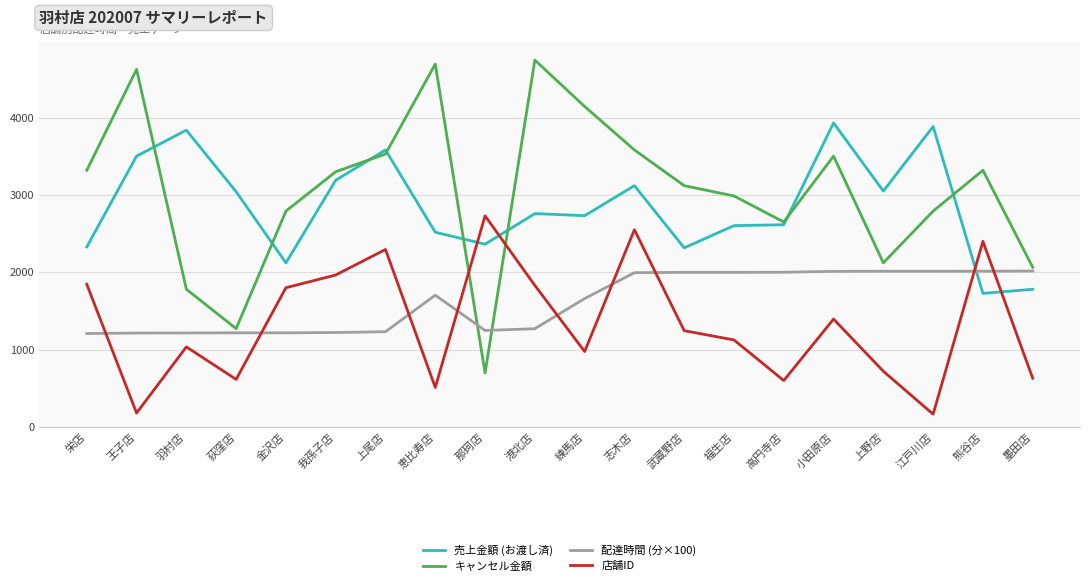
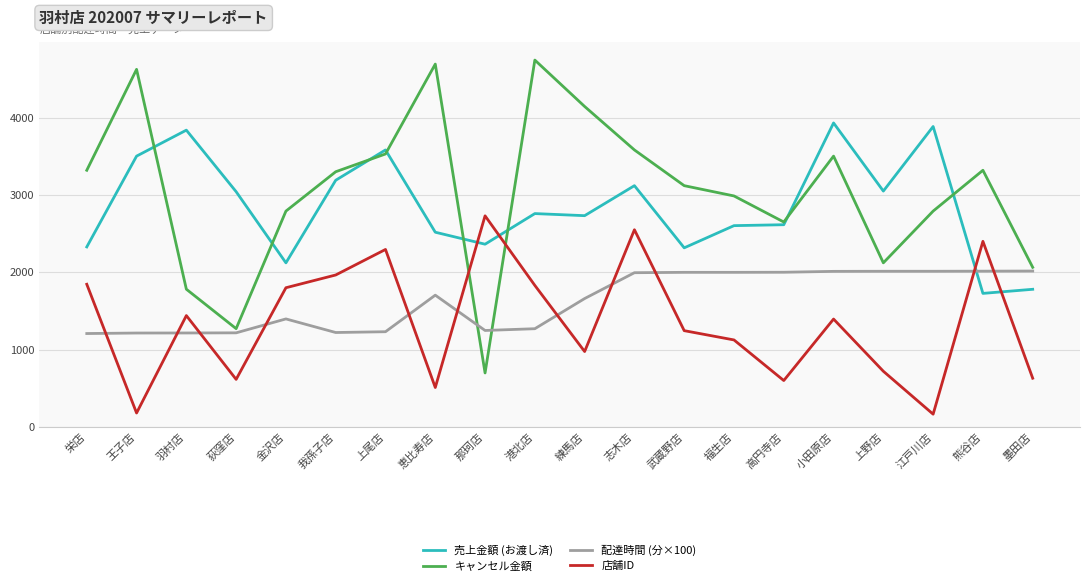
  {
    "売上金額 (お渡し済)": {
      "栄店": 2300,
      "王子店": 3500,
      "羽村店": 3800,
      "荻窪店": 3000,
      "金沢店": 2100,
      "我孫子店": 3200,
      "上尾店": 3600,
      "恵比寿店": 2500,
      "那珂店": 2400,
      "港北店": 2800,
      "練馬店": 2700,
      "志木店": 3100,
      "武蔵野店": 2300,
      "福生店": 2600,
      "高円寺店": 2600,
      "小田原店": 3900,
      "上野店": 3100,
      "江戸川店": 3900,
      "熊谷店": 1700,
      "墨田店": 1800
    },
    "キャンセル金額": {
      "栄店": 3300,
      "王子店": 4600,
      "羽村店": 1800,
      "荻窪店": 1300,
      "金沢店": 2800,
      "我孫子店": 3300,
      "上尾店": 3500,
      "恵比寿店": 4700,
      "那珂店": 700,
      "港北店": 4700,
      "練馬店": 4100,
      "志木店": 3600,
      "武蔵野店": 3100,
      "福生店": 3000,
      "高円寺店": 2700,
      "小田原店": 3500,
      "上野店": 2100,
      "江戸川店": 2800,
      "熊谷店": 3300,
      "墨田店": 2100
    },
    "配達時間 (分×100)": {
      "栄店": 1200,
      "王子店": 1200,
      "羽村店": 1200,
      "荻窪店": 1200,
-     "金沢店": 1200,
+     "金沢店": 1400,
      "我孫子店": 1200,
      "上尾店": 1200,
      "恵比寿店": 1700,
      "那珂店": 1200,
      "港北店": 1300,
      "練馬店": 1700,
      "志木店": 2000,
      "武蔵野店": 2000,
      "福生店": 2000,
      "高円寺店": 2000,
      "小田原店": 2000,
      "上野店": 2000,
      "江戸川店": 2000,
      "熊谷店": 2000,
      "墨田店": 2000
    },
    "店舗ID": {
      "栄店": 1800,
      "王子店": 200,
-     "羽村店": 1000,
+     "羽村店": 1400,
      "荻窪店": 600,
      "金沢店": 1800,
      "我孫子店": 2000,
      "上尾店": 2300,
      "恵比寿店": 500,
      "那珂店": 2700,
      "港北店": 1800,
      "練馬店": 1000,
      "志木店": 2600,
      "武蔵野店": 1200,
      "福生店": 1100,
      "高円寺店": 600,
      "小田原店": 1400,
      "上野店": 700,
      "江戸川店": 200,
      "熊谷店": 2400,
      "墨田店": 600
    }
  }
